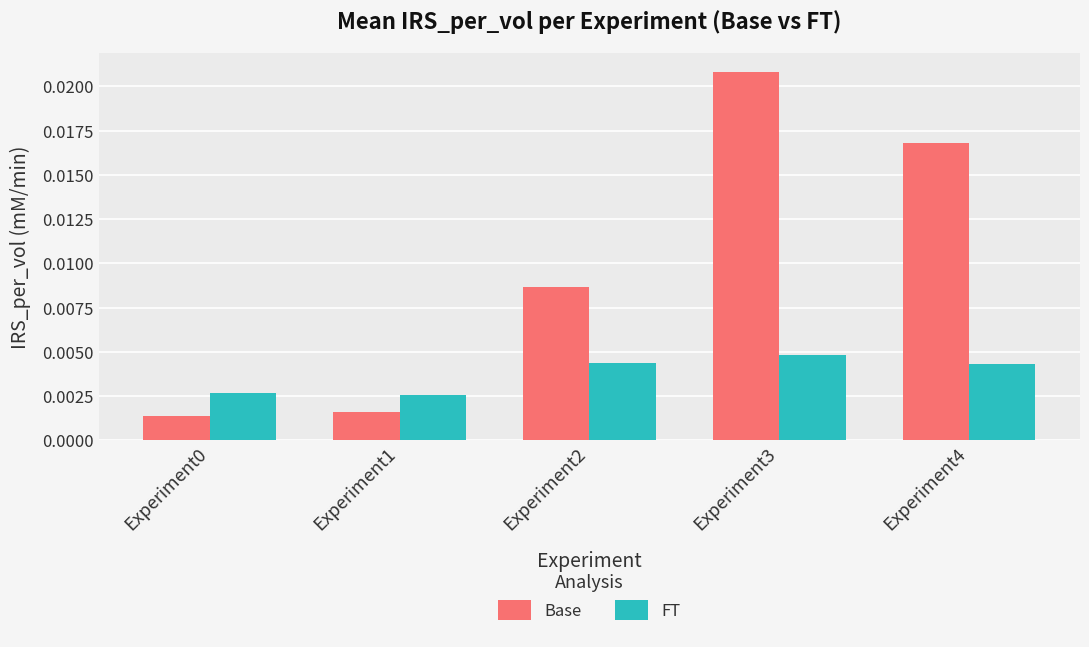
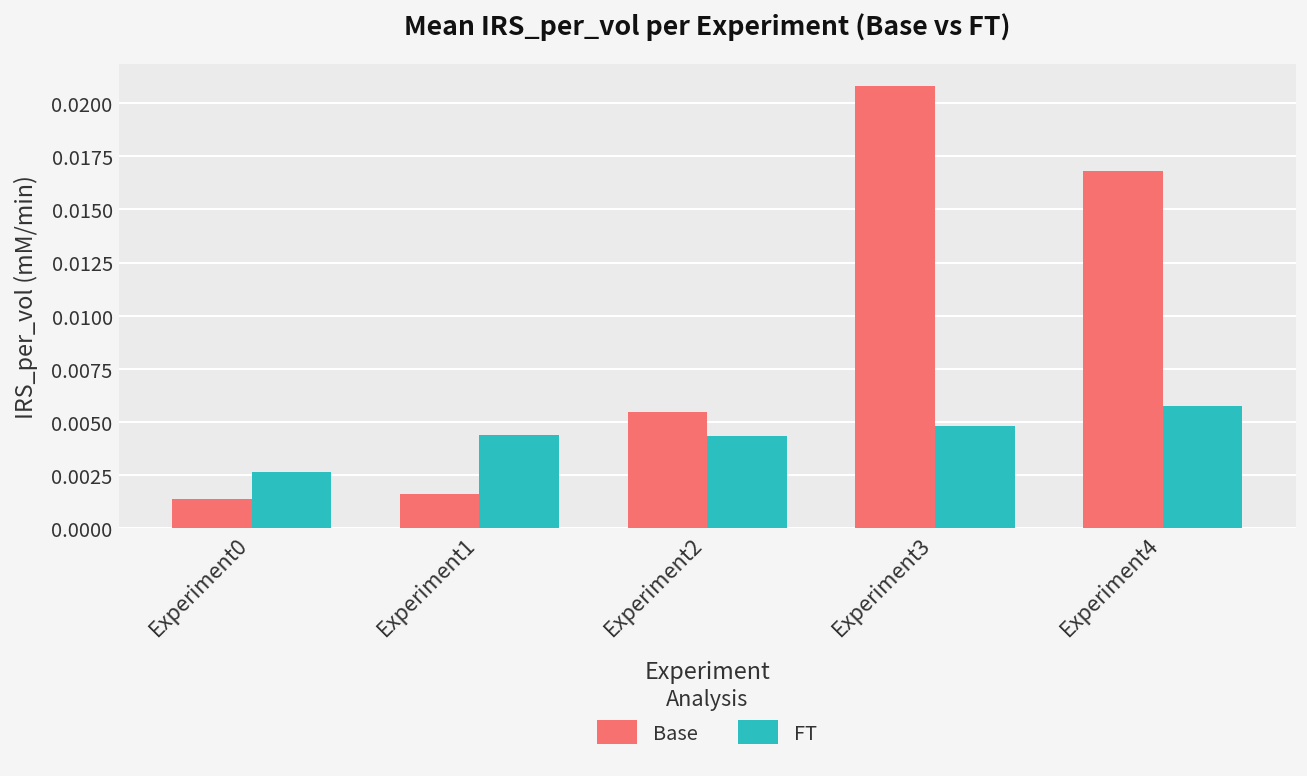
  {
    "Base": {
      "Experiment0": 0.0014,
      "Experiment1": 0.0016,
-     "Experiment2": 0.0086,
+     "Experiment2": 0.0055,
      "Experiment3": 0.0208,
      "Experiment4": 0.0168
    },
    "FT": {
      "Experiment0": 0.0027,
-     "Experiment1": 0.0026,
+     "Experiment1": 0.0044,
      "Experiment2": 0.0043,
      "Experiment3": 0.0048,
-     "Experiment4": 0.0043
+     "Experiment4": 0.0057
    }
  }
